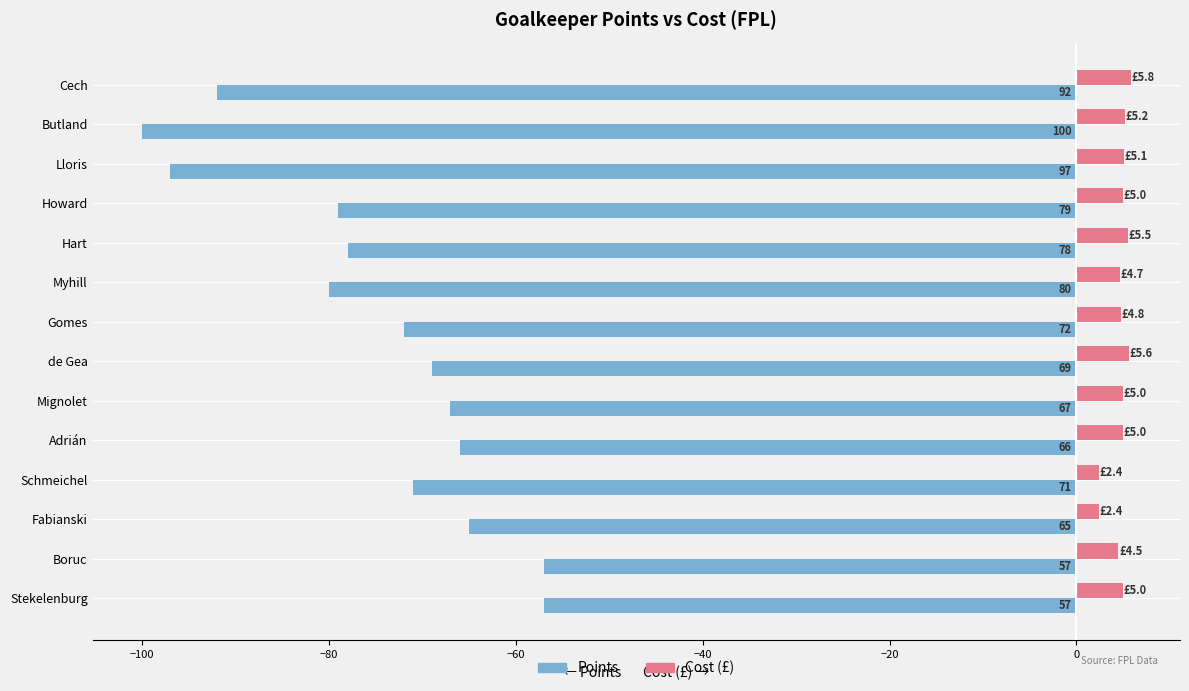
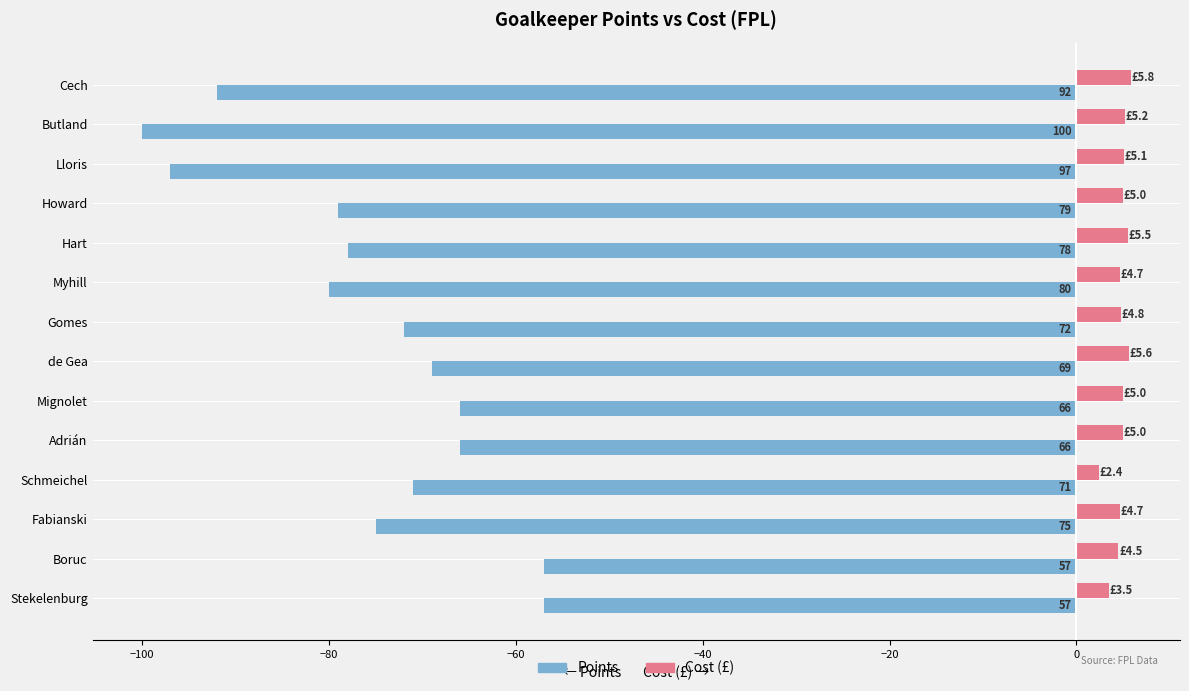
  {
    "Points": {
-     "Mignolet": "67",
-     "Fabianski": "65"
+     "Mignolet": "66",
+     "Fabianski": "75"
    },
    "Cost (£)": {
      "Cech": "£5.8",
      "Butland": "£5.2",
      "Lloris": "£5.1",
      "Howard": "£5.0",
      "Hart": "£5.5",
      "Myhill": "£4.7",
      "Gomes": "£4.8",
      "de Gea": "£5.6",
      "Mignolet": "£5.0",
      "Adrián": "£5.0",
      "Schmeichel": "£2.4",
-     "Fabianski": "£2.4",
+     "Fabianski": "£4.7",
      "Boruc": "£4.5",
-     "Stekelenburg": "£5.0"
+     "Stekelenburg": "£3.5"
    }
  }
